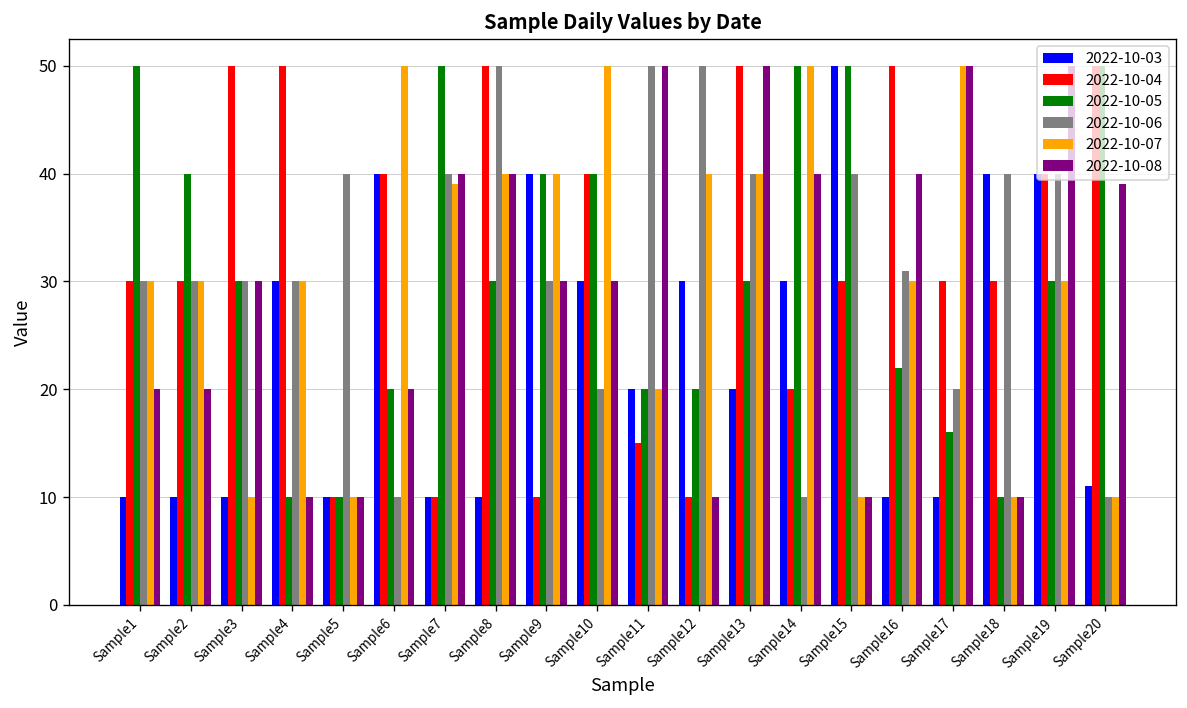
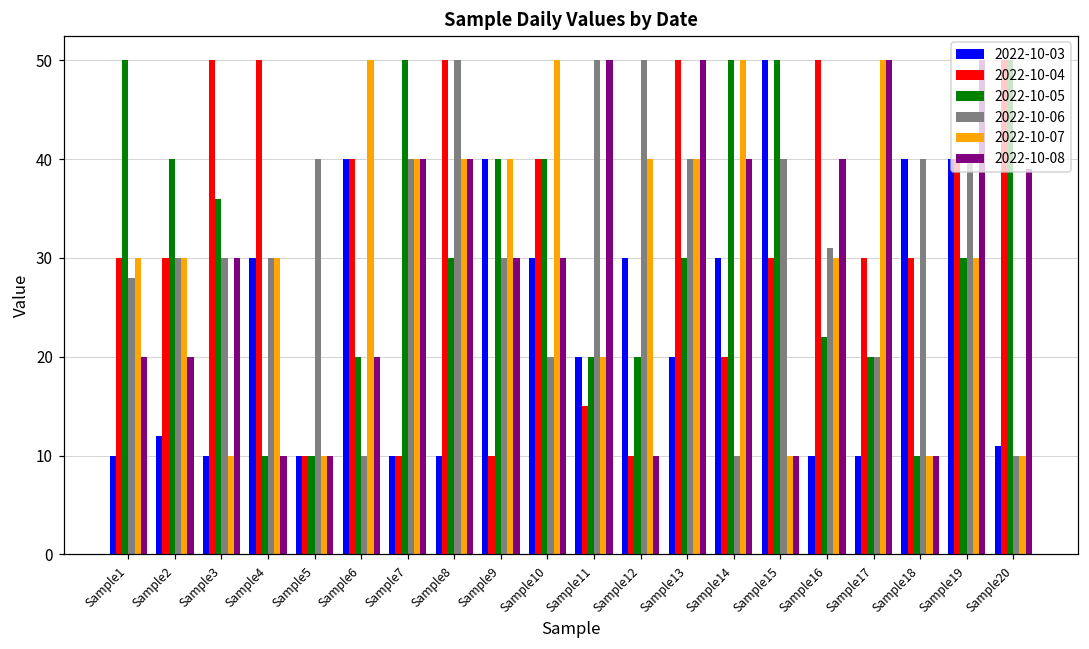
  {
    "2022-10-03": {
      "Sample1": 10,
-     "Sample2": 10,
+     "Sample2": 12,
      "Sample3": 10,
      "Sample4": 30,
      "Sample5": 10,
      "Sample6": 40,
      "Sample7": 10,
      "Sample8": 10,
      "Sample9": 40,
      "Sample10": 30,
      "Sample11": 20,
      "Sample12": 30,
      "Sample13": 20,
      "Sample14": 30,
      "Sample15": 50,
      "Sample16": 10,
      "Sample17": 10,
      "Sample18": 40,
      "Sample20": 11
    },
    "2022-10-04": {
      "Sample1": 30,
      "Sample2": 30,
      "Sample3": 50,
      "Sample4": 50,
      "Sample5": 10,
      "Sample6": 40,
      "Sample7": 10,
      "Sample8": 50,
      "Sample9": 10,
      "Sample10": 40,
      "Sample11": 15,
      "Sample12": 10,
      "Sample13": 50,
      "Sample14": 20,
      "Sample15": 30,
      "Sample16": 50,
      "Sample17": 30,
      "Sample18": 30
    },
    "2022-10-05": {
      "Sample1": 50,
      "Sample2": 40,
-     "Sample3": 30,
+     "Sample3": 36,
      "Sample4": 10,
      "Sample5": 10,
      "Sample6": 20,
      "Sample7": 50,
      "Sample8": 30,
      "Sample9": 40,
      "Sample10": 40,
      "Sample11": 20,
      "Sample12": 20,
      "Sample13": 30,
      "Sample14": 50,
      "Sample15": 50,
      "Sample16": 22,
-     "Sample17": 16,
+     "Sample17": 20,
      "Sample18": 10,
      "Sample19": 30
    },
    "2022-10-06": {
-     "Sample1": 30,
+     "Sample1": 28,
      "Sample2": 30,
      "Sample3": 30,
      "Sample4": 30,
      "Sample5": 40,
      "Sample6": 10,
      "Sample7": 40,
      "Sample8": 50,
      "Sample9": 30,
      "Sample10": 20,
      "Sample11": 50,
      "Sample12": 50,
      "Sample13": 40,
      "Sample14": 10,
      "Sample15": 40,
      "Sample16": 31,
      "Sample17": 20,
      "Sample18": 40,
      "Sample20": 10
    },
    "2022-10-07": {
      "Sample1": 30,
      "Sample2": 30,
      "Sample3": 10,
      "Sample4": 30,
      "Sample5": 10,
      "Sample6": 50,
-     "Sample7": 39,
+     "Sample7": 40,
      "Sample8": 40,
      "Sample9": 40,
      "Sample10": 50,
      "Sample11": 20,
      "Sample12": 40,
      "Sample13": 40,
      "Sample14": 50,
      "Sample15": 10,
      "Sample16": 30,
      "Sample17": 50,
      "Sample18": 10,
      "Sample19": 30,
      "Sample20": 10
    },
    "2022-10-08": {
      "Sample1": 20,
      "Sample2": 20,
      "Sample3": 30,
      "Sample4": 10,
      "Sample5": 10,
      "Sample6": 20,
      "Sample7": 40,
      "Sample8": 40,
      "Sample9": 30,
      "Sample10": 30,
      "Sample11": 50,
      "Sample12": 10,
      "Sample13": 50,
      "Sample14": 40,
      "Sample15": 10,
      "Sample16": 40,
      "Sample17": 50,
      "Sample18": 10
    }
  }
